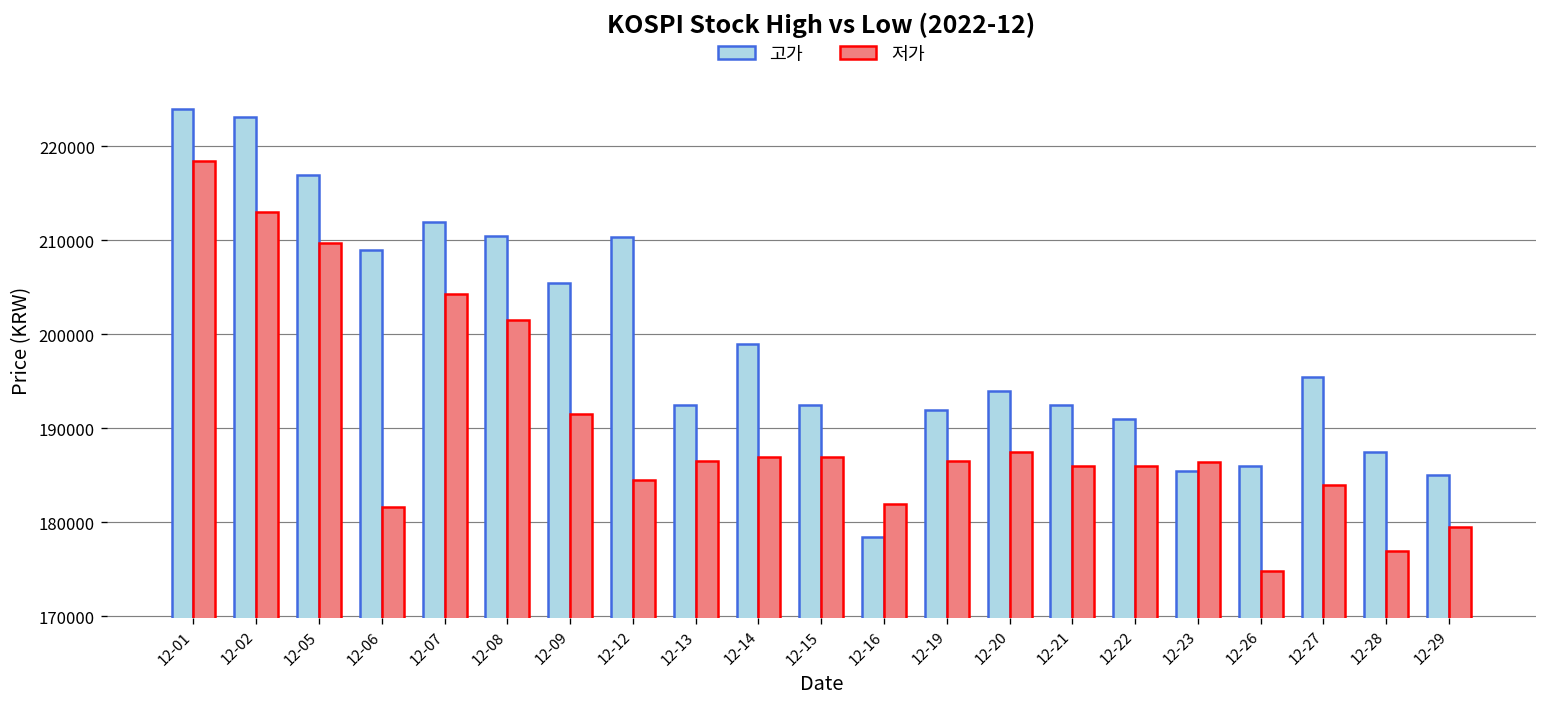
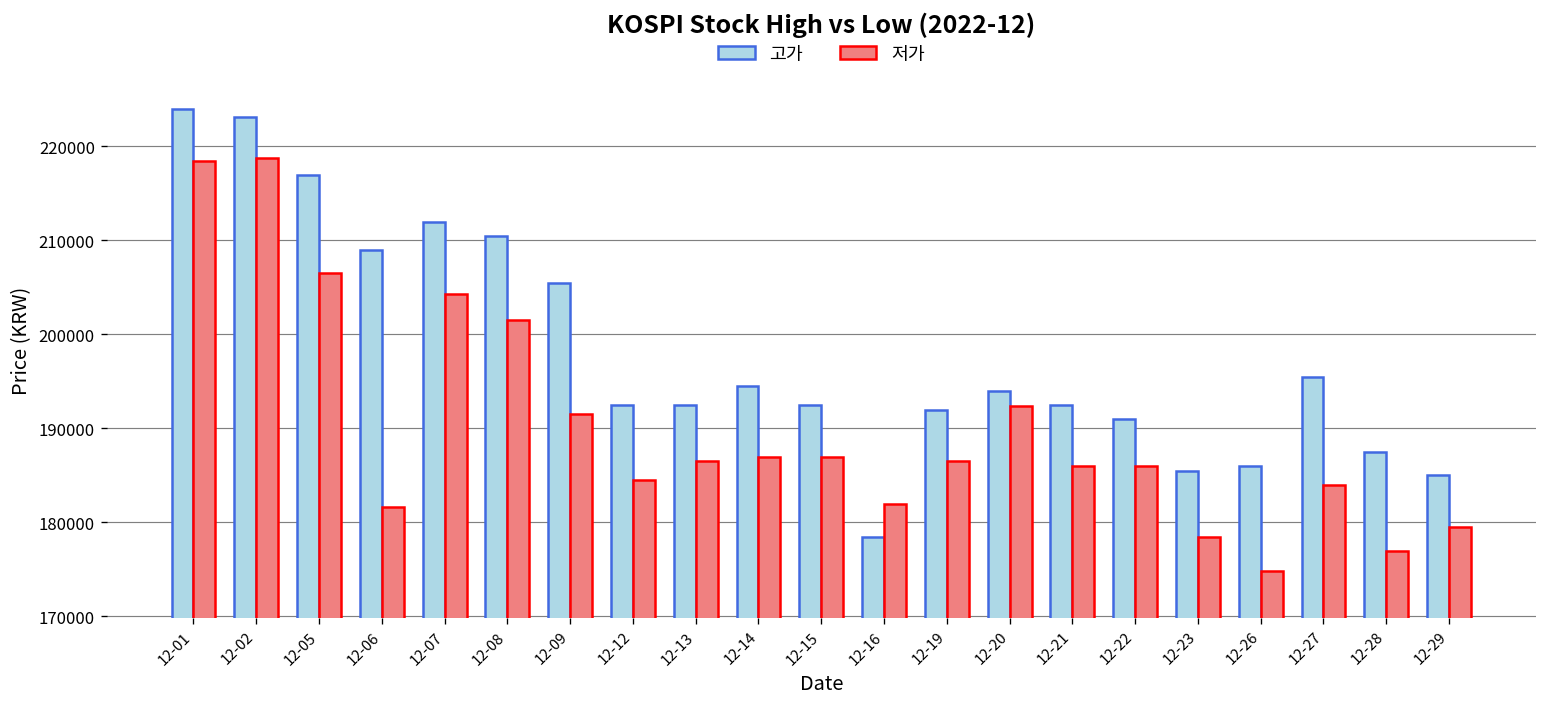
  {
    "고가": {
      "12-01": 224000,
      "12-02": 223000,
      "12-05": 217000,
      "12-06": 209000,
      "12-07": 212000,
      "12-08": 211000,
      "12-09": 206000,
-     "12-12": 210000,
+     "12-12": 193000,
      "12-13": 193000,
-     "12-14": 199000,
+     "12-14": 195000,
      "12-15": 193000,
      "12-16": 178000,
      "12-19": 192000,
      "12-20": 194000,
      "12-21": 193000,
      "12-22": 191000,
      "12-23": 186000,
      "12-26": 186000,
      "12-27": 195000,
      "12-28": 188000,
      "12-29": 185000
    },
    "저가": {
      "12-01": 219000,
-     "12-02": 213000,
-     "12-05": 210000,
+     "12-02": 219000,
+     "12-05": 207000,
      "12-06": 182000,
      "12-07": 204000,
      "12-08": 202000,
      "12-09": 192000,
      "12-12": 185000,
      "12-13": 187000,
      "12-14": 187000,
      "12-15": 187000,
      "12-16": 182000,
      "12-19": 187000,
-     "12-20": 188000,
+     "12-20": 192000,
      "12-21": 186000,
      "12-22": 186000,
-     "12-23": 186000,
+     "12-23": 179000,
      "12-26": 175000,
      "12-27": 184000,
      "12-28": 177000,
      "12-29": 180000
    }
  }
